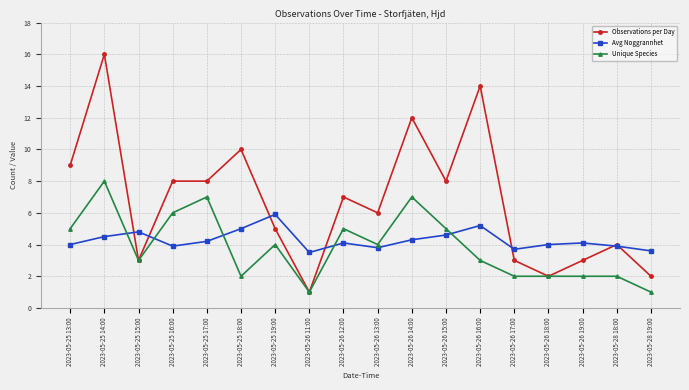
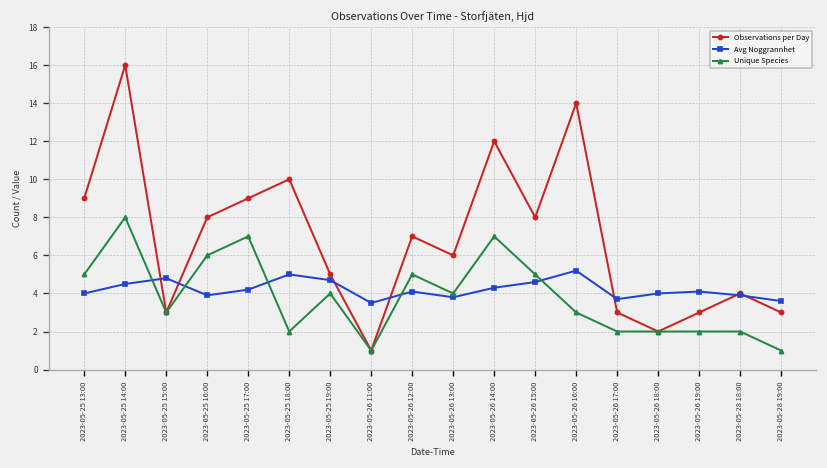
  {
    "Observations per Day": {
      "2023-05-25 13:00": 9,
      "2023-05-25 14:00": 16,
      "2023-05-25 16:00": 8,
-     "2023-05-25 17:00": 8,
+     "2023-05-25 17:00": 9,
      "2023-05-25 18:00": 10,
      "2023-05-25 19:00": 5,
      "2023-05-26 12:00": 7,
      "2023-05-26 13:00": 6,
      "2023-05-26 14:00": 12,
      "2023-05-26 15:00": 8,
      "2023-05-26 16:00": 14,
      "2023-05-26 17:00": 3,
      "2023-05-26 19:00": 3,
-     "2023-05-28 19:00": 2
+     "2023-05-28 19:00": 3
    },
    "Avg Noggrannhet": {
      "2023-05-25 13:00": 4.0,
      "2023-05-25 14:00": 4.5,
      "2023-05-25 15:00": 4.8,
      "2023-05-25 16:00": 3.9,
      "2023-05-25 17:00": 4.2,
      "2023-05-25 18:00": 5.0,
-     "2023-05-25 19:00": 5.9,
+     "2023-05-25 19:00": 4.7,
      "2023-05-26 11:00": 3.5,
      "2023-05-26 12:00": 4.1,
      "2023-05-26 13:00": 3.8,
      "2023-05-26 14:00": 4.3,
      "2023-05-26 15:00": 4.6,
      "2023-05-26 16:00": 5.2,
      "2023-05-26 17:00": 3.7,
      "2023-05-26 18:00": 4.0,
      "2023-05-26 19:00": 4.1,
      "2023-05-28 19:00": 3.6
    },
    "Unique Species": {
      "2023-05-25 13:00": 5.0,
      "2023-05-25 14:00": 8.0,
      "2023-05-25 16:00": 6.0,
      "2023-05-25 17:00": 7.0,
      "2023-05-25 18:00": 2.0,
      "2023-05-25 19:00": 4.0,
      "2023-05-26 12:00": 5.0,
      "2023-05-26 13:00": 4.0,
      "2023-05-26 14:00": 7.0,
      "2023-05-26 15:00": 5.0,
      "2023-05-26 16:00": 3.0,
      "2023-05-26 17:00": 2.0,
      "2023-05-26 19:00": 2.0,
      "2023-05-28 18:00": 2.0,
      "2023-05-28 19:00": 1.0
    }
  }
